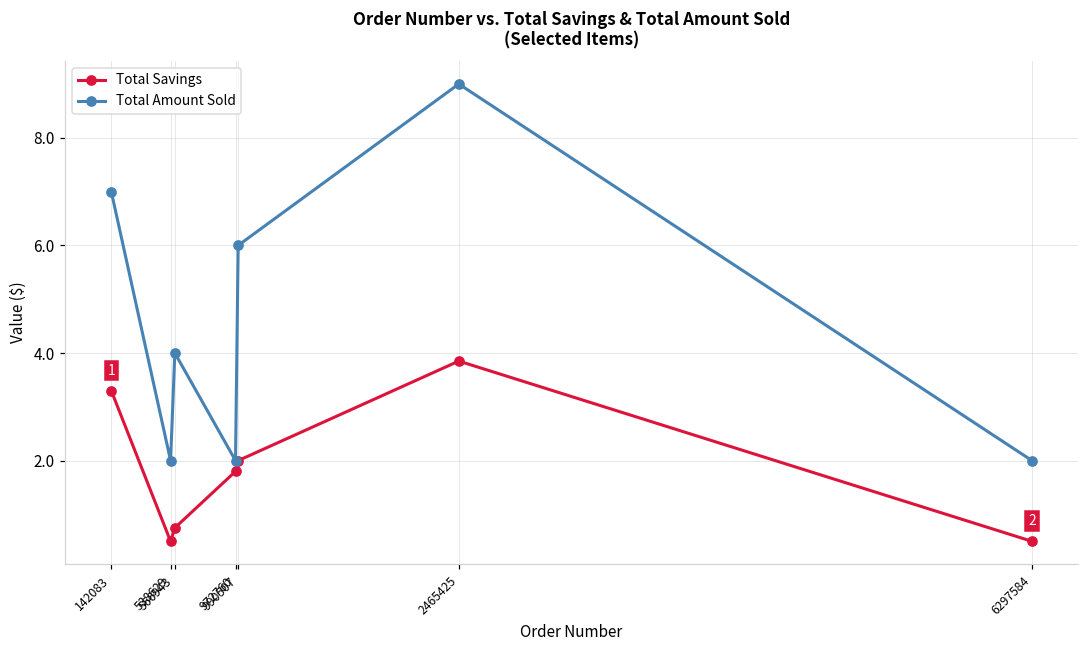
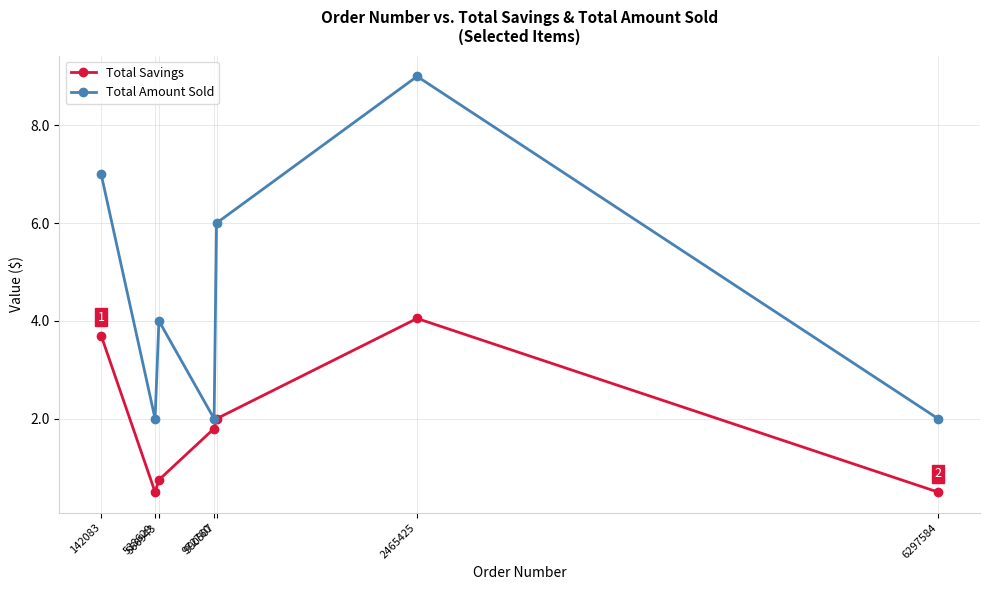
  {
    "Total Savings": {
-     "142083": 3.3,
+     "142083": 3.7,
      "538629": 0.5,
      "566943": 0.8,
      "972760": 1.8,
-     "2465425": 3.9
+     "2465425": 4.1
    },
    "Total Amount Sold": {
      "142083": 7.0,
      "538629": 2.0,
      "566943": 4.0,
      "990507": 6.0,
      "2465425": 9.0,
      "6297584": 2.0
    }
  }
